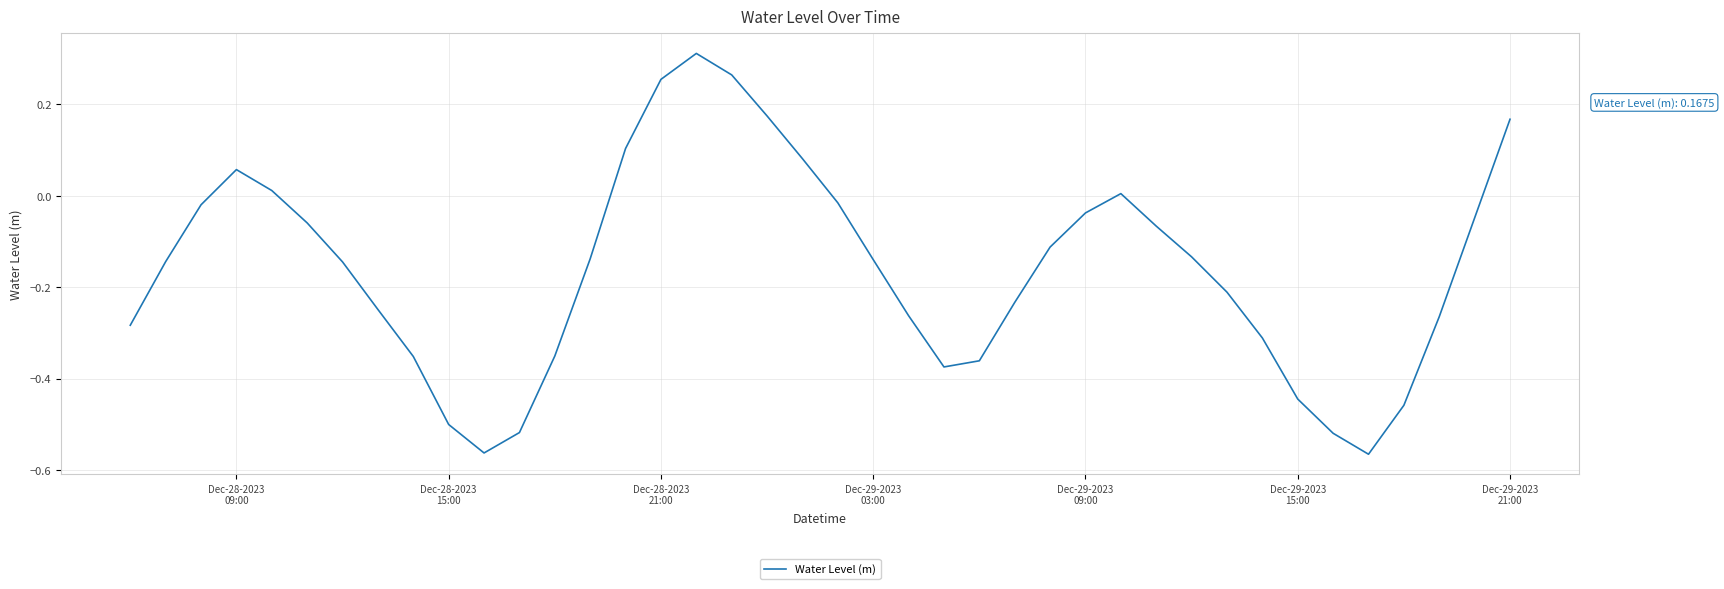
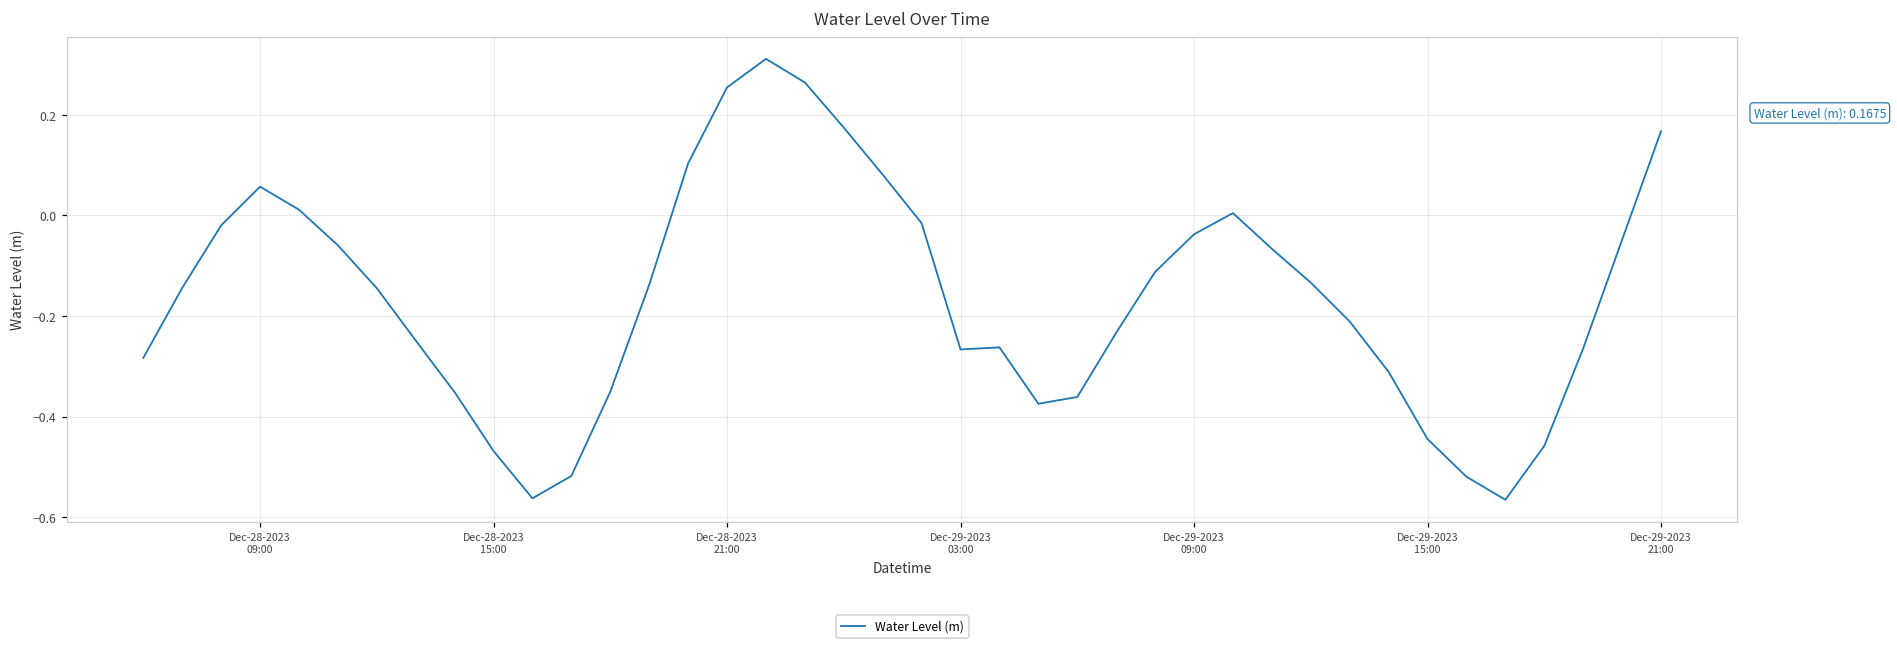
  {
    "Dec-28-2023 09:00": 0.06,
-   "Dec-28-2023 15:00": -0.50,
+   "Dec-28-2023 15:00": -0.47,
    "Dec-28-2023 21:00": 0.25,
-   "Dec-29-2023 03:00": -0.14,
+   "Dec-29-2023 03:00": -0.27,
    "Dec-29-2023 09:00": -0.04,
    "Dec-29-2023 15:00": -0.44,
    "Dec-29-2023 21:00": 0.17
  }
